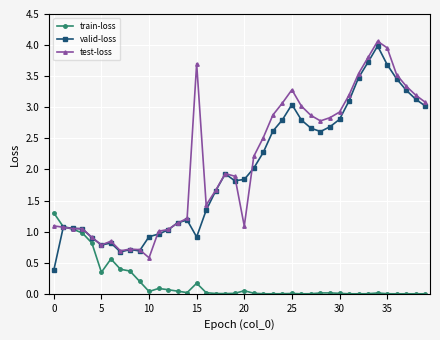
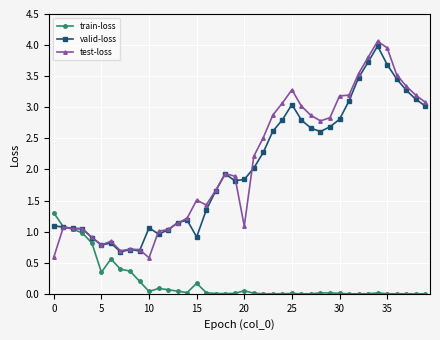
  {
    "train-loss": {
      "0": 1.3,
      "5": 0.3,
      "10": 0.0,
      "15": 0.2,
      "20": 0.0,
      "25": 0.0,
      "30": 0.0,
      "35": 0.0
    },
    "valid-loss": {
-     "0": 0.4,
-     "10": 0.9,
+     "0": 1.1,
+     "10": 1.1,
      "15": 0.9,
      "20": 1.8,
      "25": 3.0,
      "30": 2.8,
      "35": 3.7
    },
    "test-loss": {
-     "0": 1.1,
+     "0": 0.6,
      "10": 0.6,
-     "15": 3.7,
+     "15": 1.5,
      "20": 1.1,
      "25": 3.3,
-     "30": 2.9,
+     "30": 3.2,
      "35": 4.0
    }
  }
